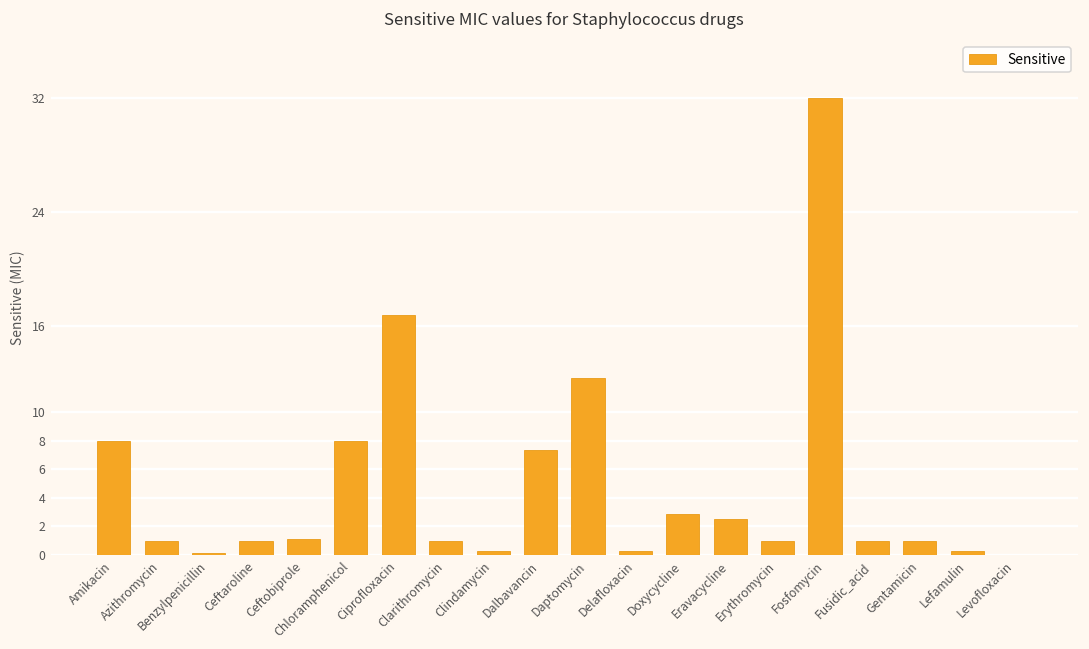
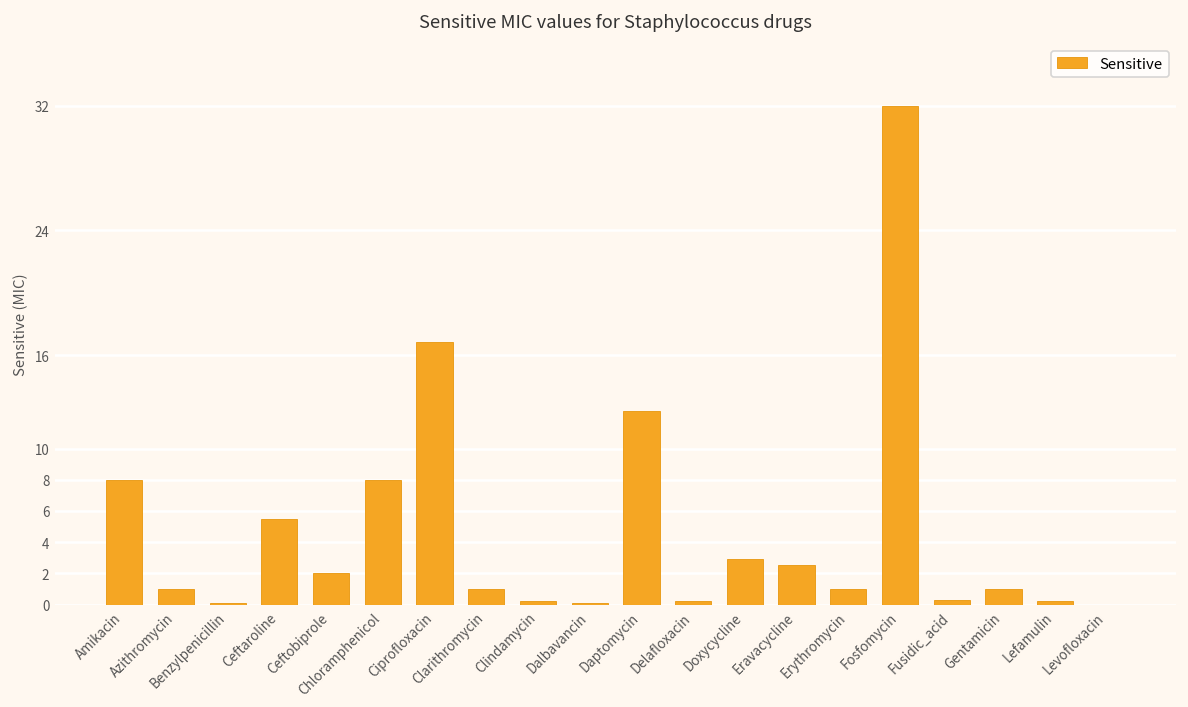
  {
    "Amikacin": 8.0,
    "Azithromycin": 1.0,
-   "Ceftaroline": 1.0,
-   "Ceftobiprole": 1.1,
+   "Ceftaroline": 5.5,
+   "Ceftobiprole": 2.0,
    "Chloramphenicol": 8.0,
    "Ciprofloxacin": 16.8,
    "Clarithromycin": 1.0,
    "Clindamycin": 0.3,
-   "Dalbavancin": 7.4,
+   "Dalbavancin": 0.1,
    "Daptomycin": 12.4,
    "Delafloxacin": 0.3,
    "Doxycycline": 2.9,
    "Eravacycline": 2.6,
    "Erythromycin": 1.0,
    "Fosfomycin": 32.0,
-   "Fusidic_acid": 1.0,
+   "Fusidic_acid": 0.3,
    "Gentamicin": 1.0,
    "Lefamulin": 0.3
  }
